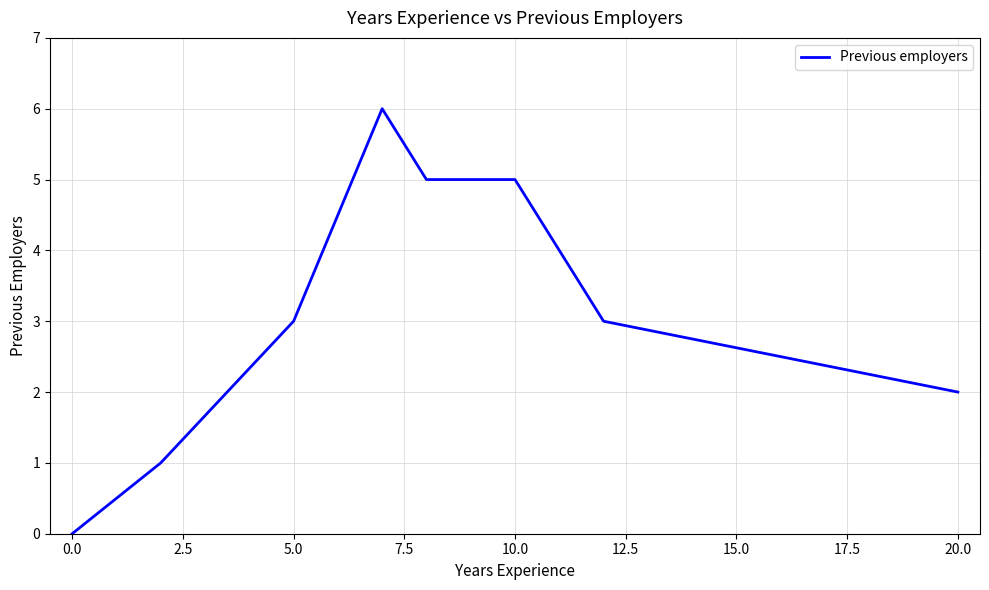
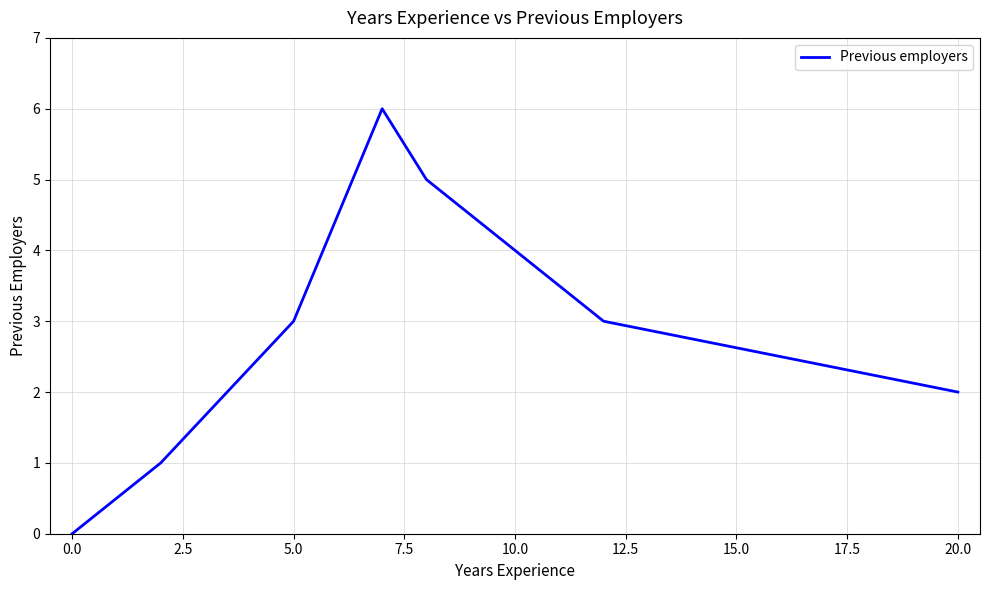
  {
    "0.0": 0,
    "5.0": 3,
-   "10.0": 5,
+   "10.0": 4,
    "20.0": 2
  }
